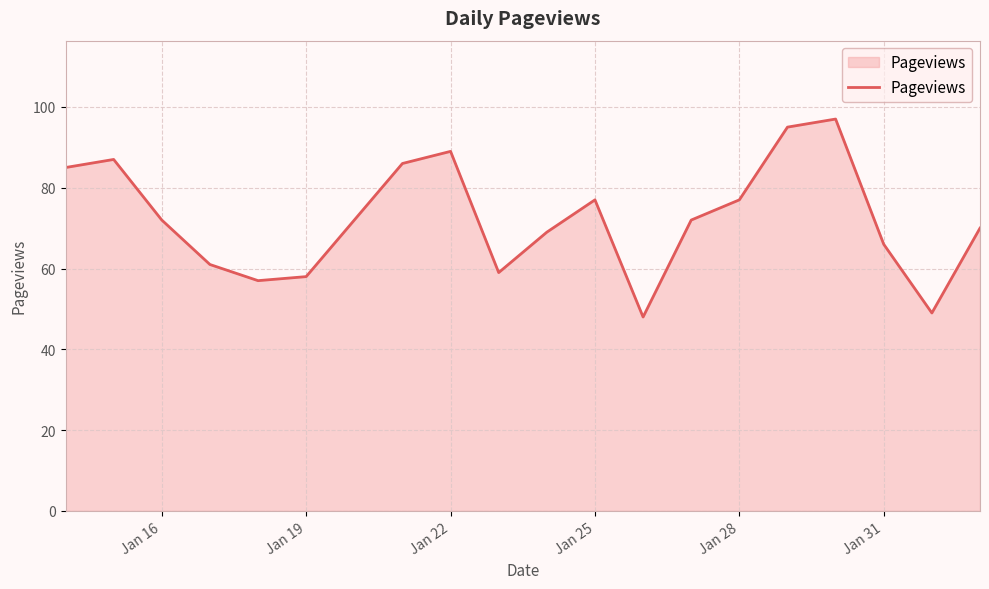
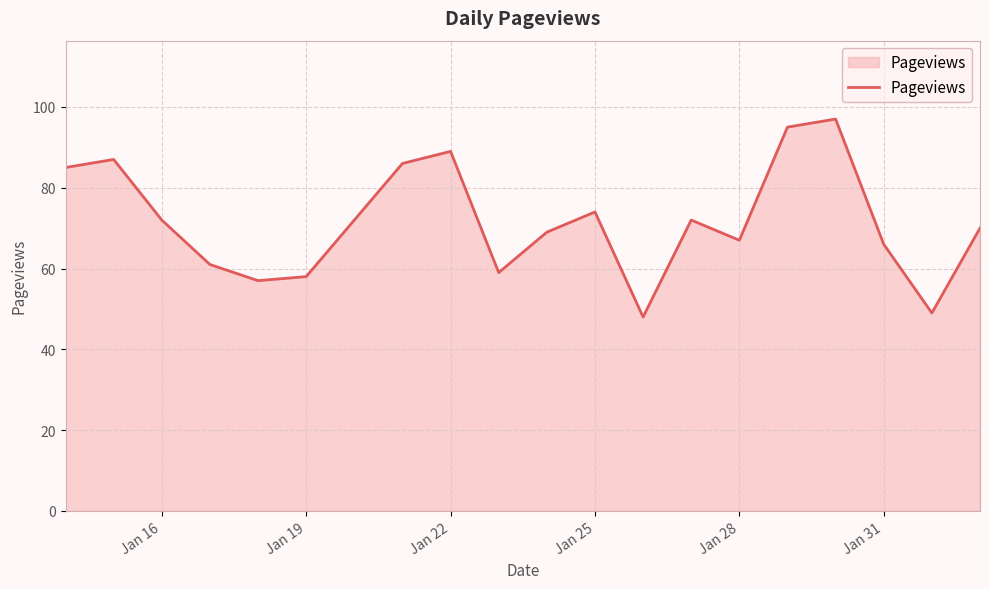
  {
    "Jan 16": 72,
    "Jan 19": 58,
    "Jan 22": 89,
-   "Jan 25": 77,
-   "Jan 28": 77,
+   "Jan 25": 74,
+   "Jan 28": 67,
    "Jan 31": 66
  }
